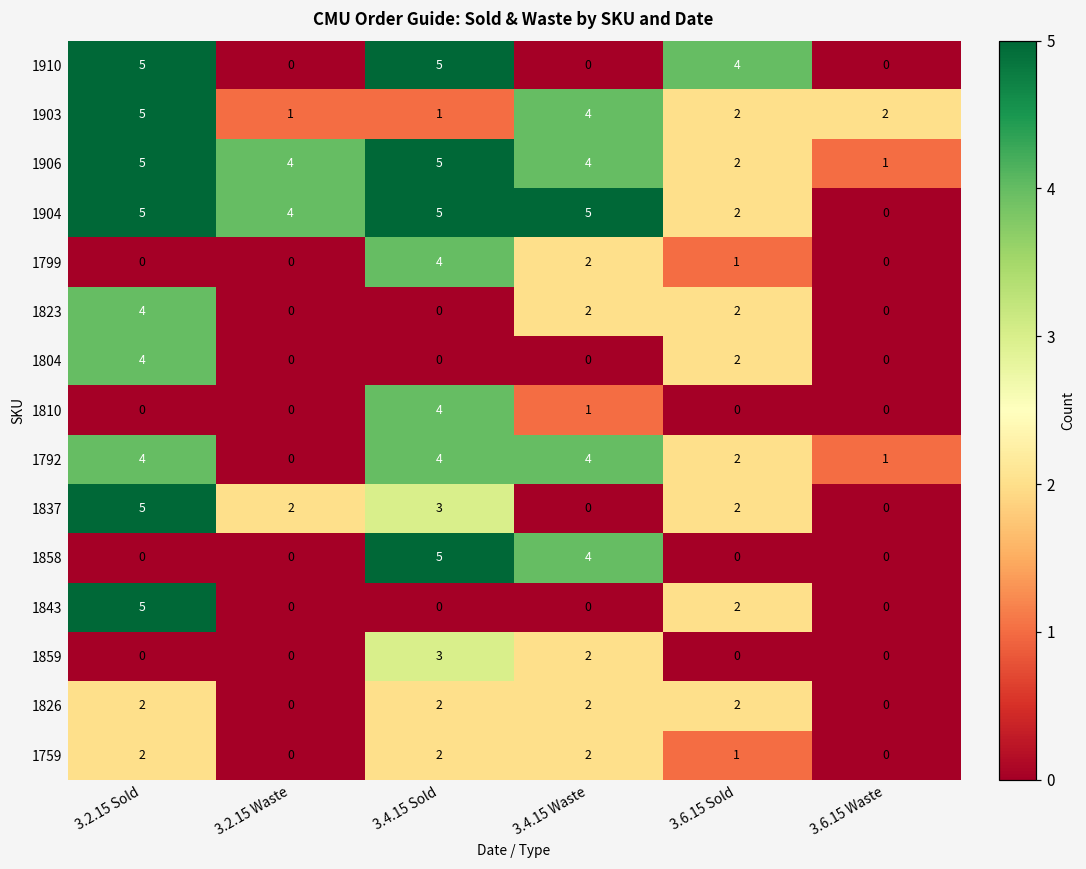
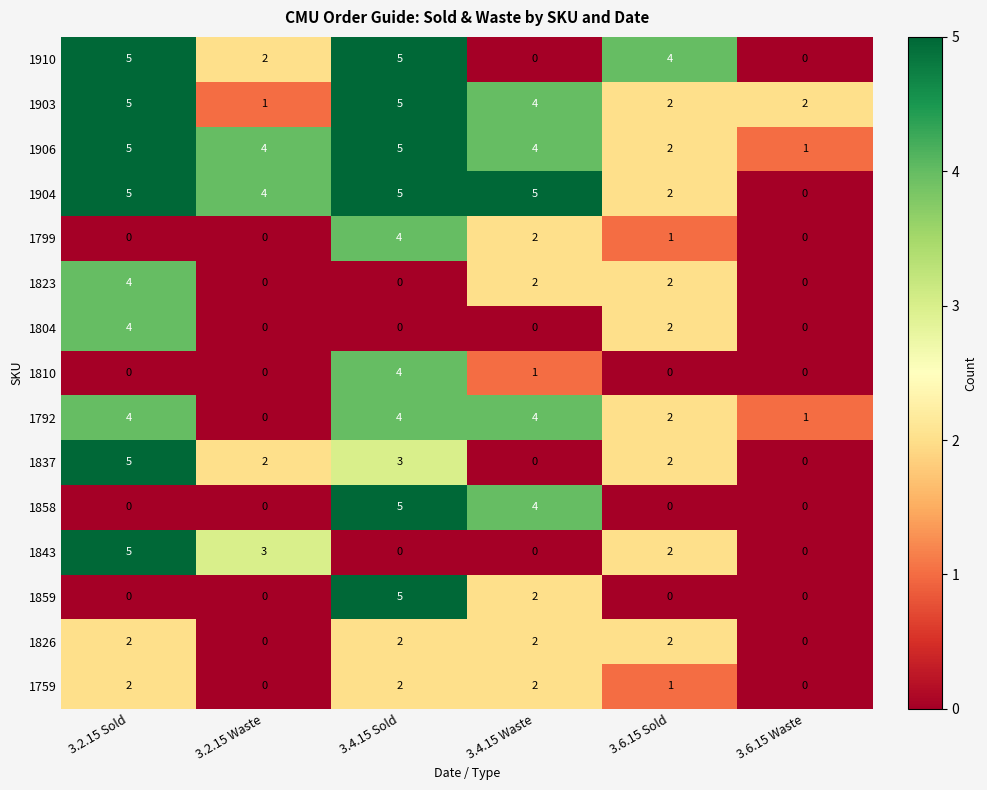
  {
    "1910": {
      "3.2.15 Sold": 5,
-     "3.2.15 Waste": 0,
+     "3.2.15 Waste": 2,
      "3.4.15 Sold": 5,
      "3.4.15 Waste": 0,
      "3.6.15 Sold": 4,
      "3.6.15 Waste": 0
    },
    "1903": {
      "3.2.15 Sold": 5,
      "3.2.15 Waste": 1,
-     "3.4.15 Sold": 1,
+     "3.4.15 Sold": 5,
      "3.4.15 Waste": 4,
      "3.6.15 Sold": 2,
      "3.6.15 Waste": 2
    },
    "1906": {
      "3.2.15 Sold": 5,
      "3.2.15 Waste": 4,
      "3.4.15 Sold": 5,
      "3.4.15 Waste": 4,
      "3.6.15 Sold": 2,
      "3.6.15 Waste": 1
    },
    "1904": {
      "3.2.15 Sold": 5,
      "3.2.15 Waste": 4,
      "3.4.15 Sold": 5,
      "3.4.15 Waste": 5,
      "3.6.15 Sold": 2,
      "3.6.15 Waste": 0
    },
    "1799": {
      "3.2.15 Sold": 0,
      "3.2.15 Waste": 0,
      "3.4.15 Sold": 4,
      "3.4.15 Waste": 2,
      "3.6.15 Sold": 1,
      "3.6.15 Waste": 0
    },
    "1823": {
      "3.2.15 Sold": 4,
      "3.2.15 Waste": 0,
      "3.4.15 Sold": 0,
      "3.4.15 Waste": 2,
      "3.6.15 Sold": 2,
      "3.6.15 Waste": 0
    },
    "1804": {
      "3.2.15 Sold": 4,
      "3.2.15 Waste": 0,
      "3.4.15 Sold": 0,
      "3.4.15 Waste": 0,
      "3.6.15 Sold": 2,
      "3.6.15 Waste": 0
    },
    "1810": {
      "3.2.15 Sold": 0,
      "3.2.15 Waste": 0,
      "3.4.15 Sold": 4,
      "3.4.15 Waste": 1,
      "3.6.15 Sold": 0,
      "3.6.15 Waste": 0
    },
    "1792": {
      "3.2.15 Sold": 4,
      "3.2.15 Waste": 0,
      "3.4.15 Sold": 4,
      "3.4.15 Waste": 4,
      "3.6.15 Sold": 2,
      "3.6.15 Waste": 1
    },
    "1837": {
      "3.2.15 Sold": 5,
      "3.2.15 Waste": 2,
      "3.4.15 Sold": 3,
      "3.4.15 Waste": 0,
      "3.6.15 Sold": 2,
      "3.6.15 Waste": 0
    },
    "1858": {
      "3.2.15 Sold": 0,
      "3.2.15 Waste": 0,
      "3.4.15 Sold": 5,
      "3.4.15 Waste": 4,
      "3.6.15 Sold": 0,
      "3.6.15 Waste": 0
    },
    "1843": {
      "3.2.15 Sold": 5,
-     "3.2.15 Waste": 0,
+     "3.2.15 Waste": 3,
      "3.4.15 Sold": 0,
      "3.4.15 Waste": 0,
      "3.6.15 Sold": 2,
      "3.6.15 Waste": 0
    },
    "1859": {
      "3.2.15 Sold": 0,
      "3.2.15 Waste": 0,
-     "3.4.15 Sold": 3,
+     "3.4.15 Sold": 5,
      "3.4.15 Waste": 2,
      "3.6.15 Sold": 0,
      "3.6.15 Waste": 0
    },
    "1826": {
      "3.2.15 Sold": 2,
      "3.2.15 Waste": 0,
      "3.4.15 Sold": 2,
      "3.4.15 Waste": 2,
      "3.6.15 Sold": 2,
      "3.6.15 Waste": 0
    },
    "1759": {
      "3.2.15 Sold": 2,
      "3.2.15 Waste": 0,
      "3.4.15 Sold": 2,
      "3.4.15 Waste": 2,
      "3.6.15 Sold": 1,
      "3.6.15 Waste": 0
    }
  }
